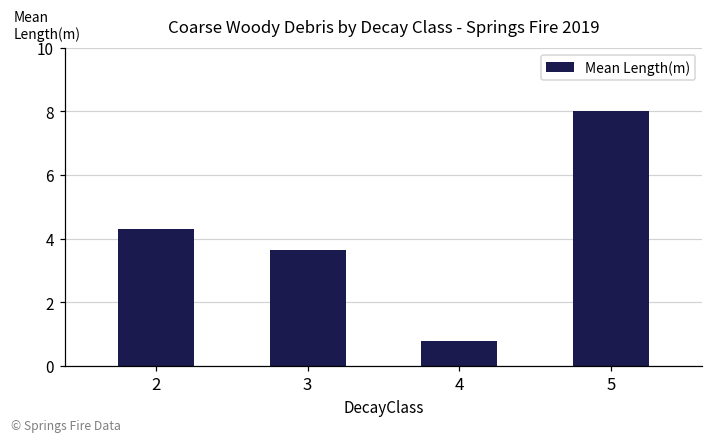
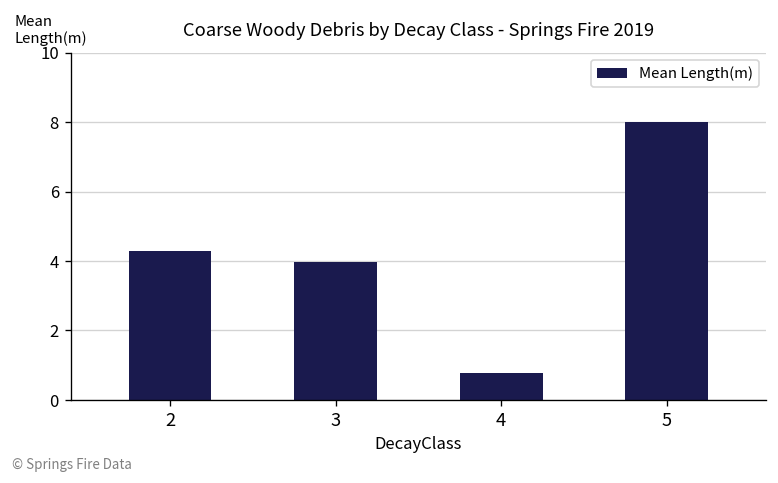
  {
    "2": 4.3,
-   "3": 3.6,
+   "3": 4.0,
    "4": 0.8,
    "5": 8.0
  }
